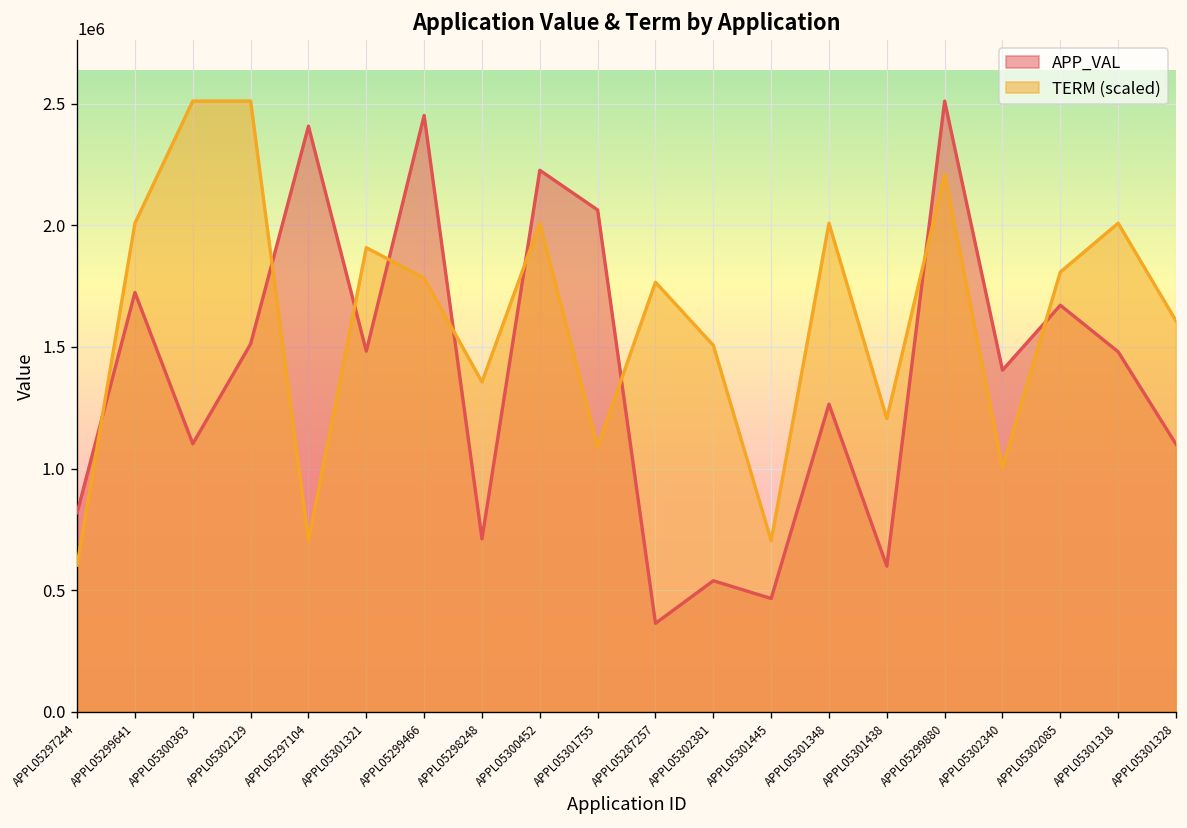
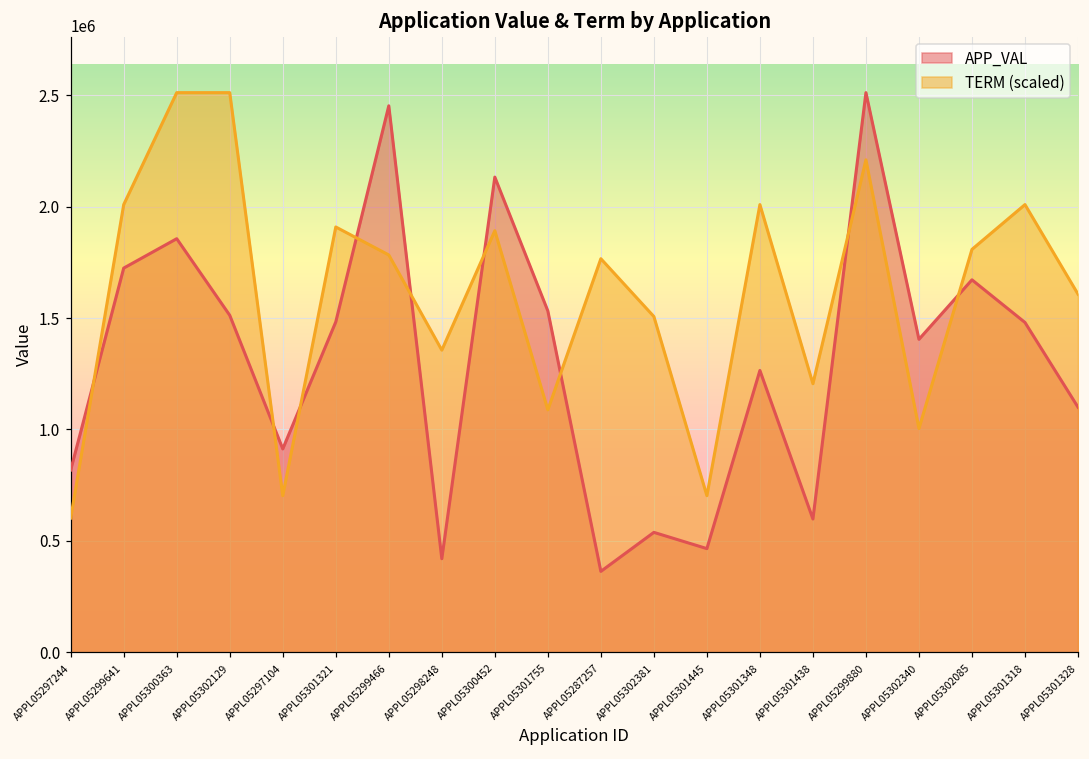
  {
    "APP_VAL": {
      "APPL05297244": 820000,
      "APPL05299641": 1720000,
-     "APPL05300363": 1100000,
+     "APPL05300363": 1860000,
      "APPL05302129": 1510000,
-     "APPL05297104": 2410000,
+     "APPL05297104": 910000,
      "APPL05301321": 1480000,
      "APPL05299466": 2450000,
-     "APPL05298248": 710000,
-     "APPL05300452": 2230000,
-     "APPL05301755": 2060000,
+     "APPL05298248": 420000,
+     "APPL05300452": 2130000,
+     "APPL05301755": 1530000,
      "APPL05287257": 360000,
      "APPL05302381": 540000,
      "APPL05301445": 470000,
      "APPL05301348": 1260000,
      "APPL05301438": 600000,
      "APPL05299880": 2510000,
      "APPL05302340": 1400000,
      "APPL05302085": 1670000,
      "APPL05301318": 1480000,
      "APPL05301328": 1100000
    },
    "TERM (scaled)": {
      "APPL05297244": 600000,
      "APPL05299641": 2010000,
      "APPL05300363": 2510000,
      "APPL05302129": 2510000,
      "APPL05297104": 700000,
      "APPL05301321": 1910000,
      "APPL05299466": 1780000,
      "APPL05298248": 1360000,
-     "APPL05300452": 2010000,
+     "APPL05300452": 1890000,
      "APPL05301755": 1090000,
      "APPL05287257": 1770000,
      "APPL05302381": 1510000,
      "APPL05301445": 700000,
      "APPL05301348": 2010000,
      "APPL05301438": 1210000,
      "APPL05299880": 2210000,
      "APPL05302340": 1000000,
      "APPL05302085": 1810000,
      "APPL05301318": 2010000,
      "APPL05301328": 1610000
    }
  }
